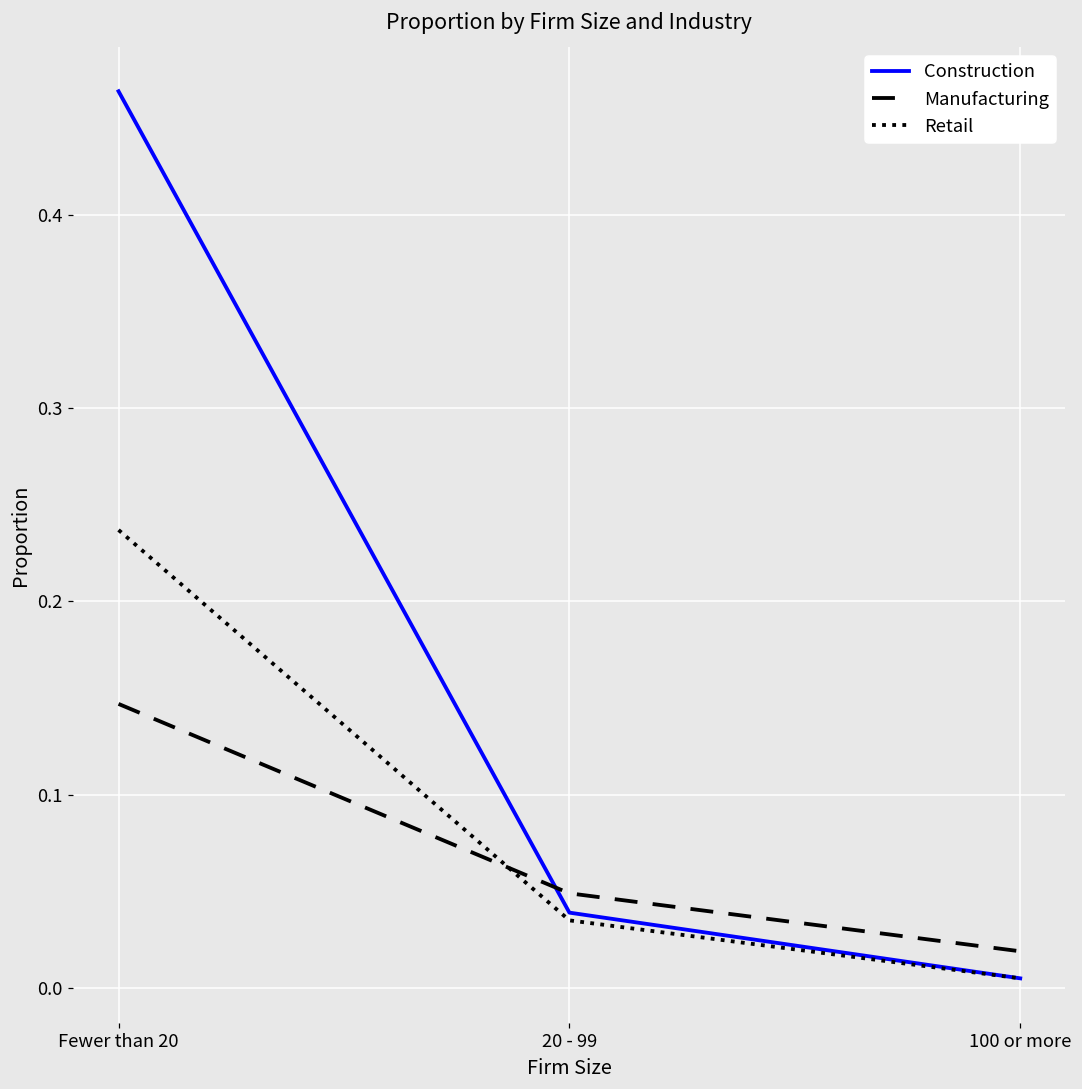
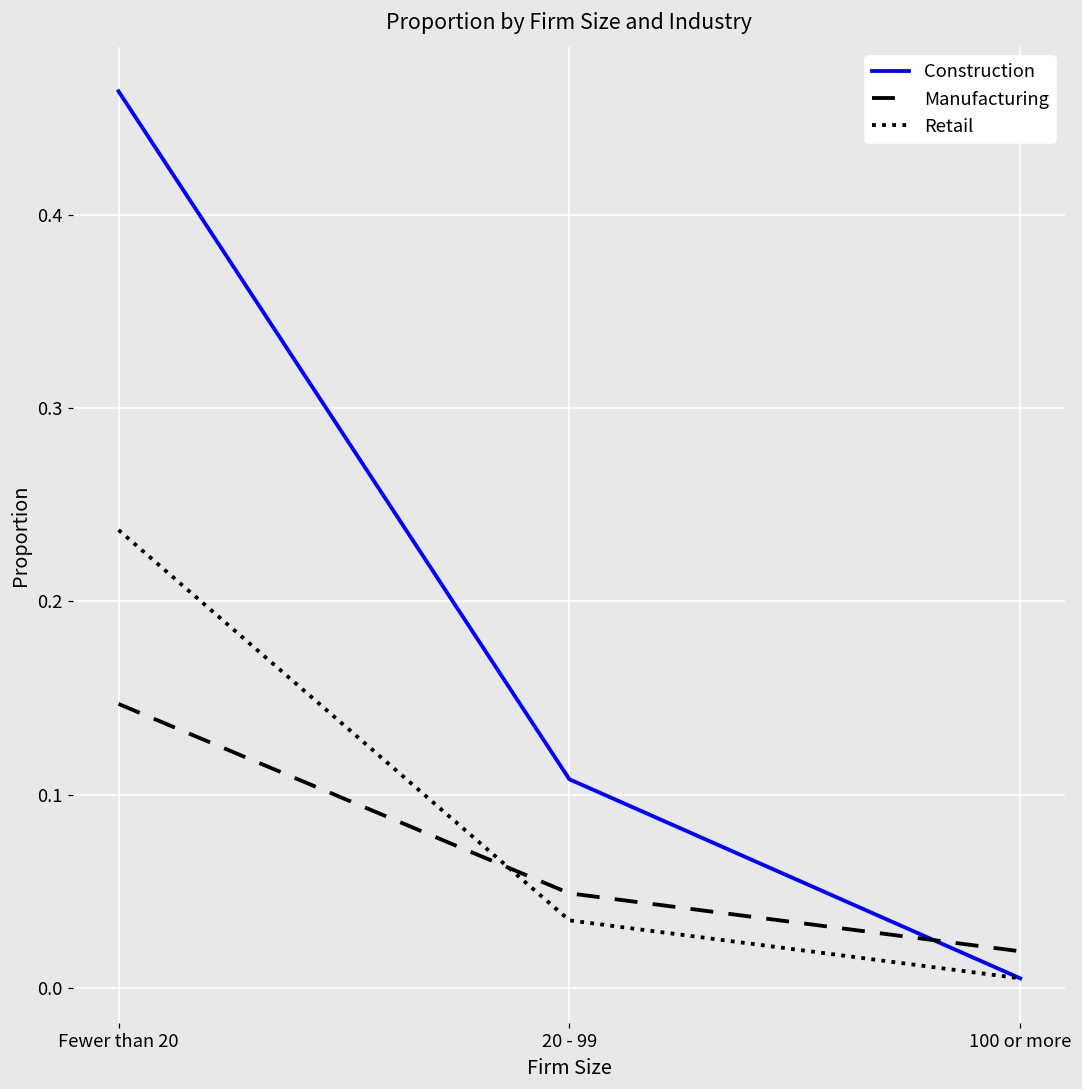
  {
    "Construction": {
      "Fewer than 20": 0.464,
-     "20 - 99": 0.039
+     "20 - 99": 0.108
    }
  }
